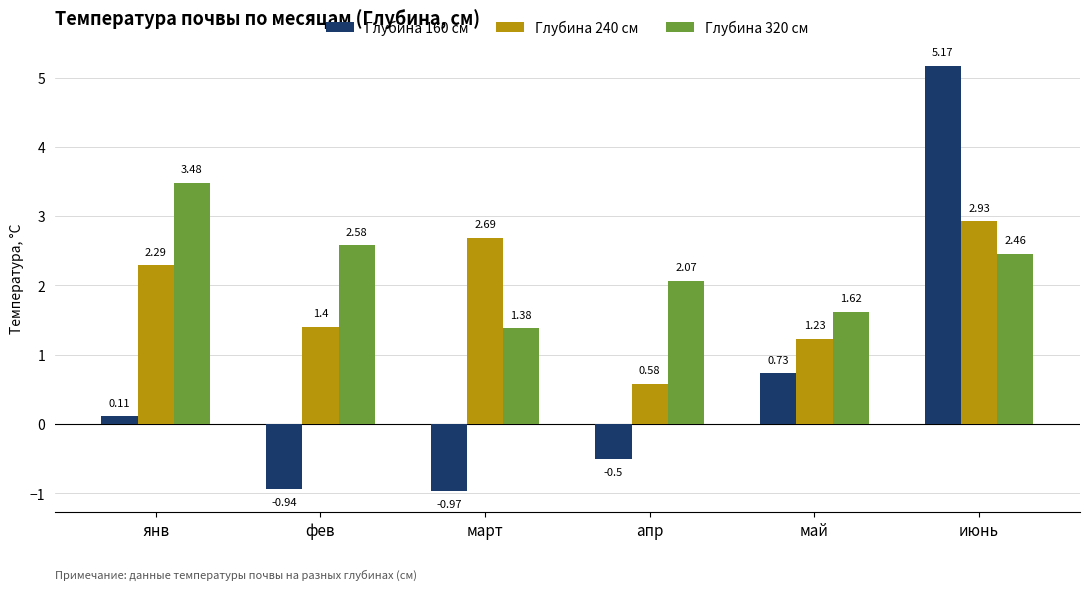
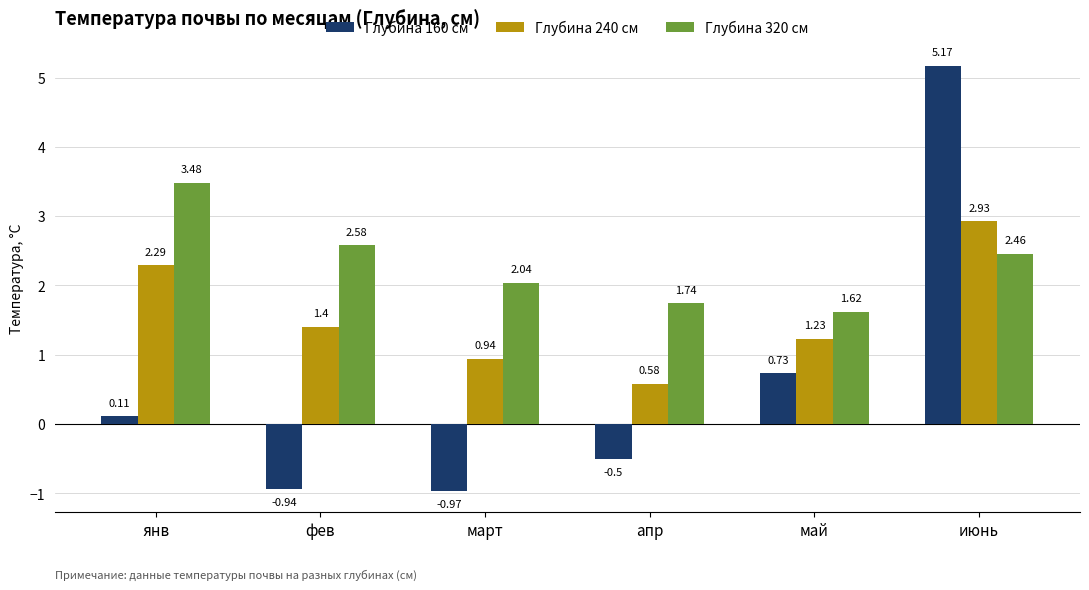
  {
    "Глубина 160 см": {
      "янв": 0.11,
      "фев": -0.94,
      "март": -0.97,
      "апр": -0.5,
      "май": 0.73,
      "июнь": 5.17
    },
    "Глубина 240 см": {
      "янв": 2.29,
      "фев": 1.4,
-     "март": 2.69,
+     "март": 0.94,
      "апр": 0.58,
      "май": 1.23,
      "июнь": 2.93
    },
    "Глубина 320 см": {
      "янв": 3.48,
      "фев": 2.58,
-     "март": 1.38,
-     "апр": 2.07,
+     "март": 2.04,
+     "апр": 1.74,
      "май": 1.62,
      "июнь": 2.46
    }
  }
